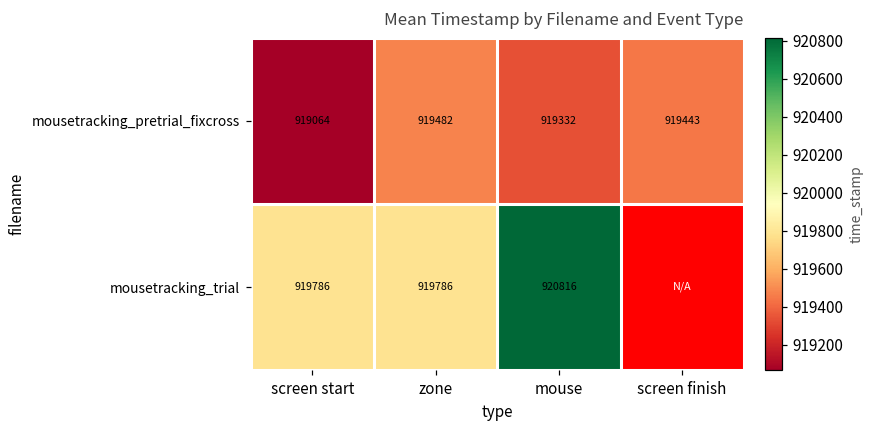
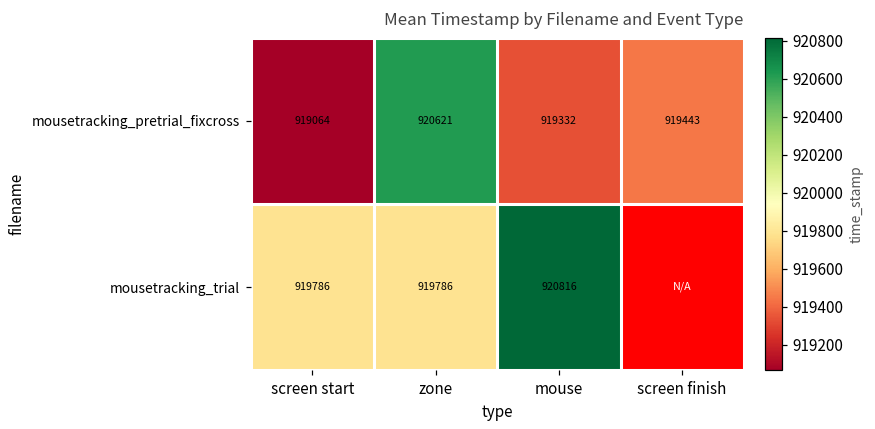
  {
    "mousetracking_pretrial_fixcross": {
      "screen start": 919064,
-     "zone": 919482,
+     "zone": 920621,
      "mouse": 919332,
      "screen finish": 919443
    },
    "mousetracking_trial": {
      "screen start": 919786,
      "zone": 919786,
      "mouse": 920816
    }
  }
